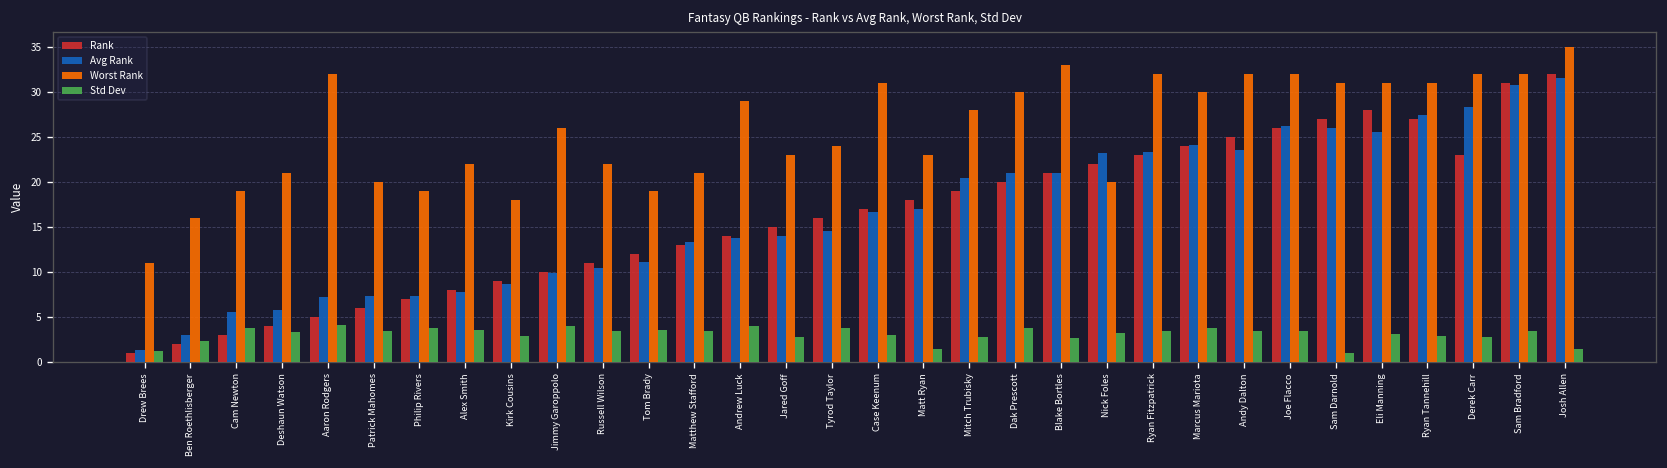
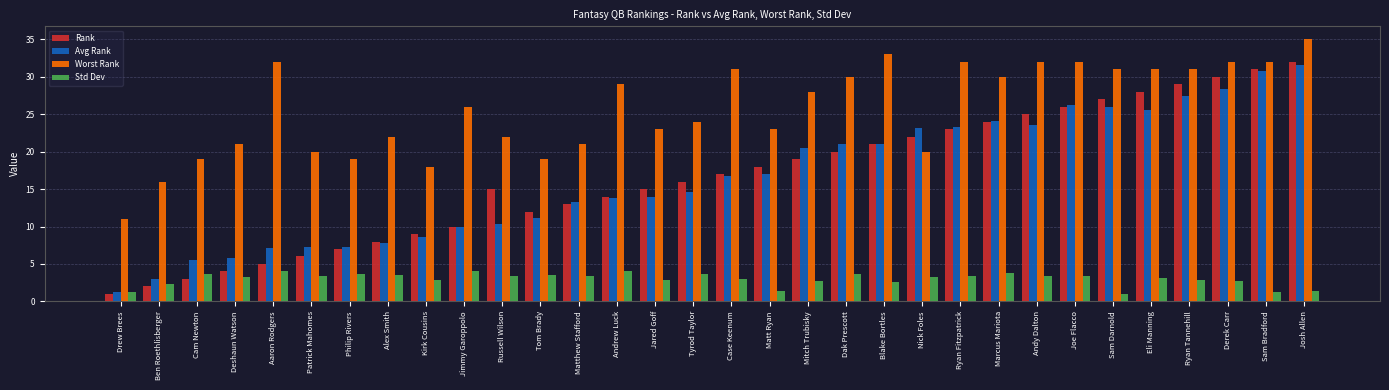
  {
    "Rank": {
      "Drew Brees": 1,
      "Ben Roethlisberger": 2,
      "Cam Newton": 3,
      "Deshaun Watson": 4,
      "Aaron Rodgers": 5,
      "Patrick Mahomes": 6,
      "Philip Rivers": 7,
      "Alex Smith": 8,
      "Kirk Cousins": 9,
      "Jimmy Garoppolo": 10,
-     "Russell Wilson": 11,
+     "Russell Wilson": 15,
      "Tom Brady": 12,
      "Matthew Stafford": 13,
      "Andrew Luck": 14,
      "Jared Goff": 15,
      "Tyrod Taylor": 16,
      "Case Keenum": 17,
      "Matt Ryan": 18,
      "Mitch Trubisky": 19,
      "Dak Prescott": 20,
      "Blake Bortles": 21,
      "Nick Foles": 22,
      "Ryan Fitzpatrick": 23,
      "Marcus Mariota": 24,
      "Andy Dalton": 25,
      "Joe Flacco": 26,
      "Sam Darnold": 27,
      "Eli Manning": 28,
-     "Ryan Tannehill": 27,
-     "Derek Carr": 23,
+     "Ryan Tannehill": 29,
+     "Derek Carr": 30,
      "Sam Bradford": 31,
      "Josh Allen": 32
    },
    "Avg Rank": {
      "Drew Brees": 1,
      "Ben Roethlisberger": 3,
      "Cam Newton": 6,
      "Deshaun Watson": 6,
      "Aaron Rodgers": 7,
      "Patrick Mahomes": 7,
      "Philip Rivers": 7,
      "Alex Smith": 8,
      "Kirk Cousins": 9,
      "Jimmy Garoppolo": 10,
      "Russell Wilson": 10,
      "Tom Brady": 11,
      "Matthew Stafford": 13,
      "Andrew Luck": 14,
      "Jared Goff": 14,
      "Tyrod Taylor": 15,
      "Case Keenum": 17,
      "Matt Ryan": 17,
      "Mitch Trubisky": 21,
      "Dak Prescott": 21,
      "Blake Bortles": 21,
      "Nick Foles": 23,
      "Ryan Fitzpatrick": 23,
      "Marcus Mariota": 24,
      "Andy Dalton": 24,
      "Joe Flacco": 26,
      "Sam Darnold": 26,
      "Eli Manning": 26,
      "Ryan Tannehill": 28,
      "Derek Carr": 28,
      "Sam Bradford": 31,
      "Josh Allen": 32
    },
    "Worst Rank": {
      "Drew Brees": 11,
      "Ben Roethlisberger": 16,
      "Cam Newton": 19,
      "Deshaun Watson": 21,
      "Aaron Rodgers": 32,
      "Patrick Mahomes": 20,
      "Philip Rivers": 19,
      "Alex Smith": 22,
      "Kirk Cousins": 18,
      "Jimmy Garoppolo": 26,
      "Russell Wilson": 22,
      "Tom Brady": 19,
      "Matthew Stafford": 21,
      "Andrew Luck": 29,
      "Jared Goff": 23,
      "Tyrod Taylor": 24,
      "Case Keenum": 31,
      "Matt Ryan": 23,
      "Mitch Trubisky": 28,
      "Dak Prescott": 30,
      "Blake Bortles": 33,
      "Nick Foles": 20,
      "Ryan Fitzpatrick": 32,
      "Marcus Mariota": 30,
      "Andy Dalton": 32,
      "Joe Flacco": 32,
      "Sam Darnold": 31,
      "Eli Manning": 31,
      "Ryan Tannehill": 31,
      "Derek Carr": 32,
      "Sam Bradford": 32,
      "Josh Allen": 35
    },
    "Std Dev": {
      "Drew Brees": 1,
      "Ben Roethlisberger": 2,
      "Cam Newton": 4,
      "Deshaun Watson": 3,
      "Aaron Rodgers": 4,
      "Patrick Mahomes": 3,
      "Philip Rivers": 4,
      "Alex Smith": 4,
      "Kirk Cousins": 3,
      "Jimmy Garoppolo": 4,
      "Russell Wilson": 3,
      "Tom Brady": 4,
      "Matthew Stafford": 3,
      "Andrew Luck": 4,
      "Jared Goff": 3,
      "Tyrod Taylor": 4,
      "Case Keenum": 3,
      "Matt Ryan": 1,
      "Mitch Trubisky": 3,
      "Dak Prescott": 4,
      "Blake Bortles": 3,
      "Nick Foles": 3,
      "Ryan Fitzpatrick": 3,
      "Marcus Mariota": 4,
      "Andy Dalton": 3,
      "Joe Flacco": 3,
      "Sam Darnold": 1,
      "Eli Manning": 3,
      "Ryan Tannehill": 3,
      "Derek Carr": 3,
-     "Sam Bradford": 3,
+     "Sam Bradford": 1,
      "Josh Allen": 1
    }
  }
